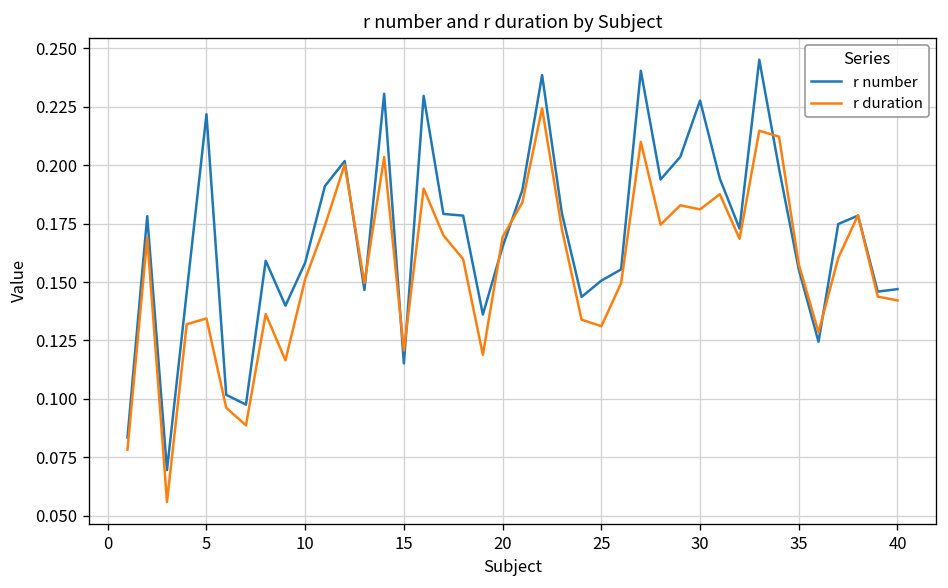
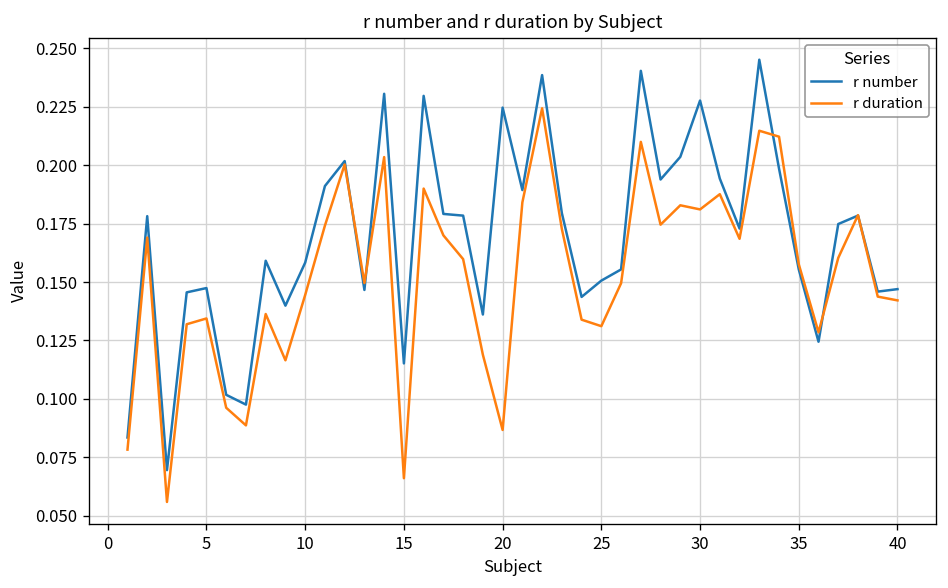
  {
    "r number": {
-     "5": 0.222,
+     "5": 0.147,
      "10": 0.158,
      "15": 0.115,
-     "20": 0.165,
+     "20": 0.225,
      "25": 0.151,
      "30": 0.228,
      "35": 0.155,
      "40": 0.147
    },
    "r duration": {
      "5": 0.134,
-     "10": 0.151,
-     "15": 0.121,
-     "20": 0.169,
+     "10": 0.144,
+     "15": 0.066,
+     "20": 0.087,
      "25": 0.131,
      "30": 0.181,
      "35": 0.158,
      "40": 0.142
    }
  }
